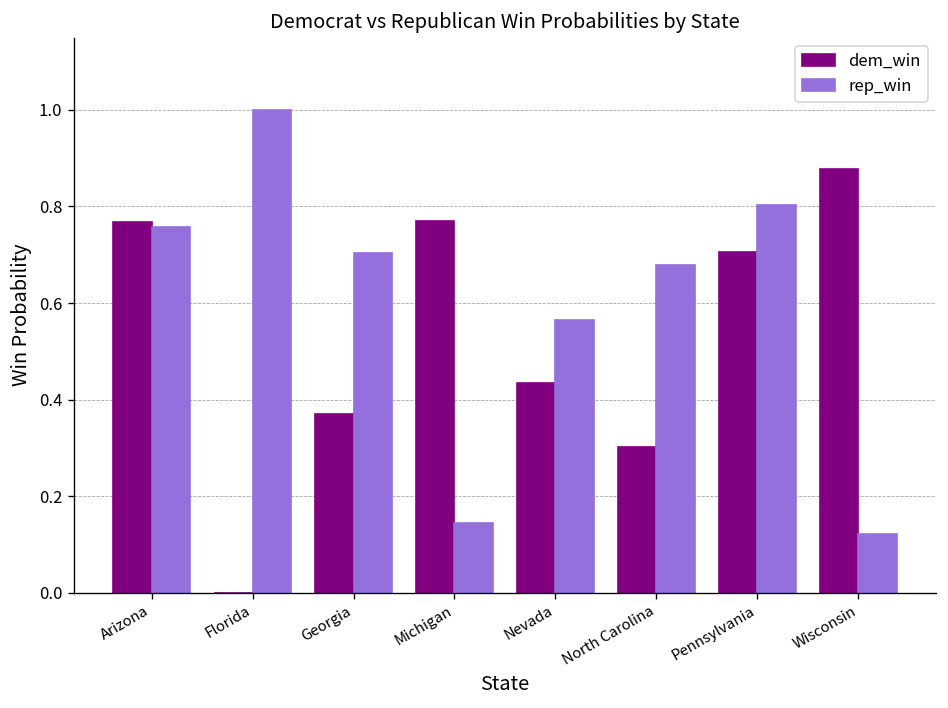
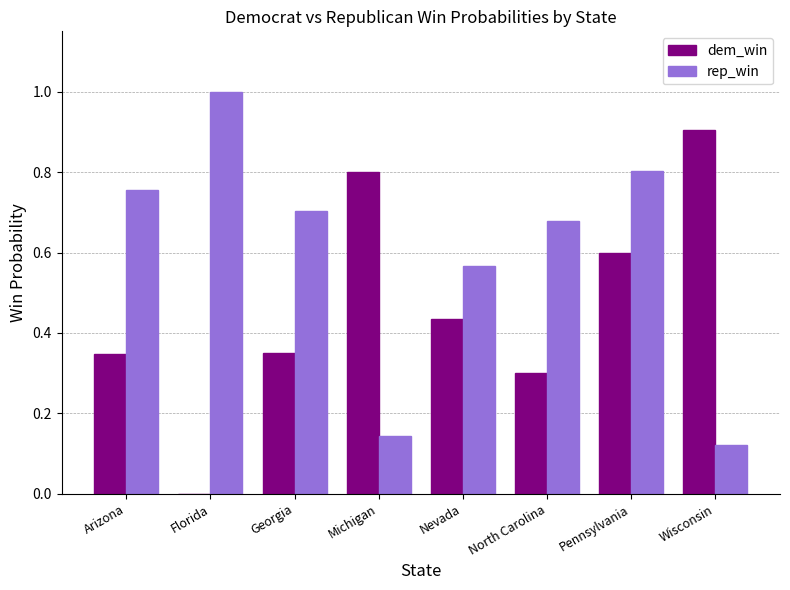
  {
    "dem_win": {
-     "Arizona": 0.77,
+     "Arizona": 0.35,
      "Florida": 0.00,
-     "Georgia": 0.37,
-     "Michigan": 0.77,
+     "Georgia": 0.35,
+     "Michigan": 0.80,
      "Nevada": 0.43,
      "North Carolina": 0.30,
-     "Pennsylvania": 0.71,
-     "Wisconsin": 0.88
+     "Pennsylvania": 0.60,
+     "Wisconsin": 0.90
    },
    "rep_win": {
      "Arizona": 0.76,
      "Florida": 1.00,
      "Georgia": 0.70,
      "Michigan": 0.14,
      "Nevada": 0.57,
      "North Carolina": 0.68,
      "Pennsylvania": 0.80,
      "Wisconsin": 0.12
    }
  }
